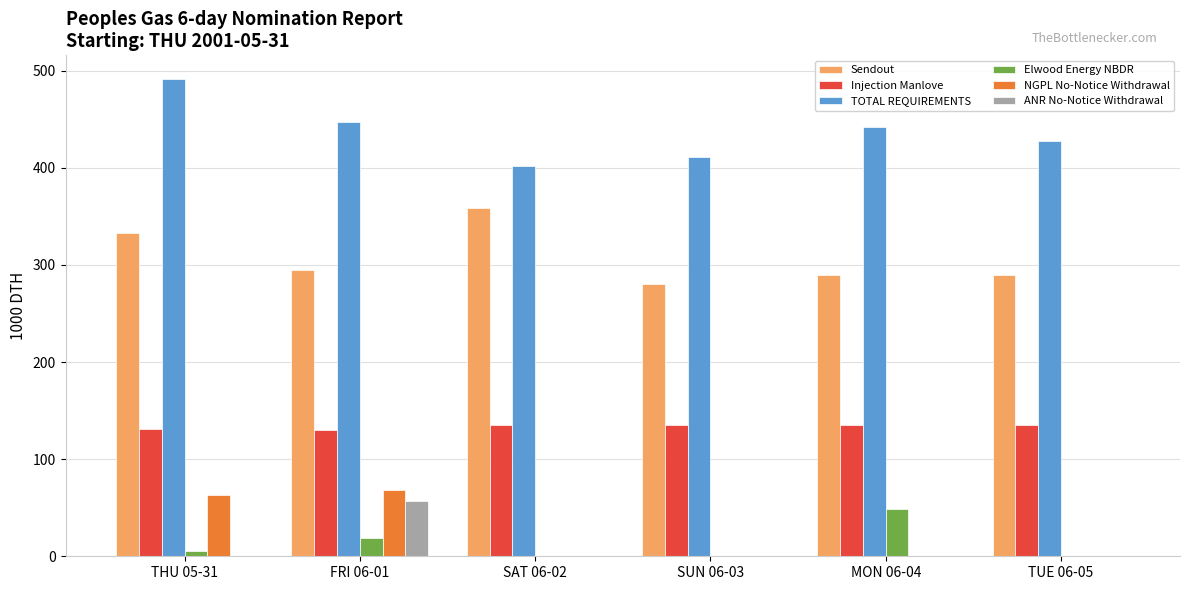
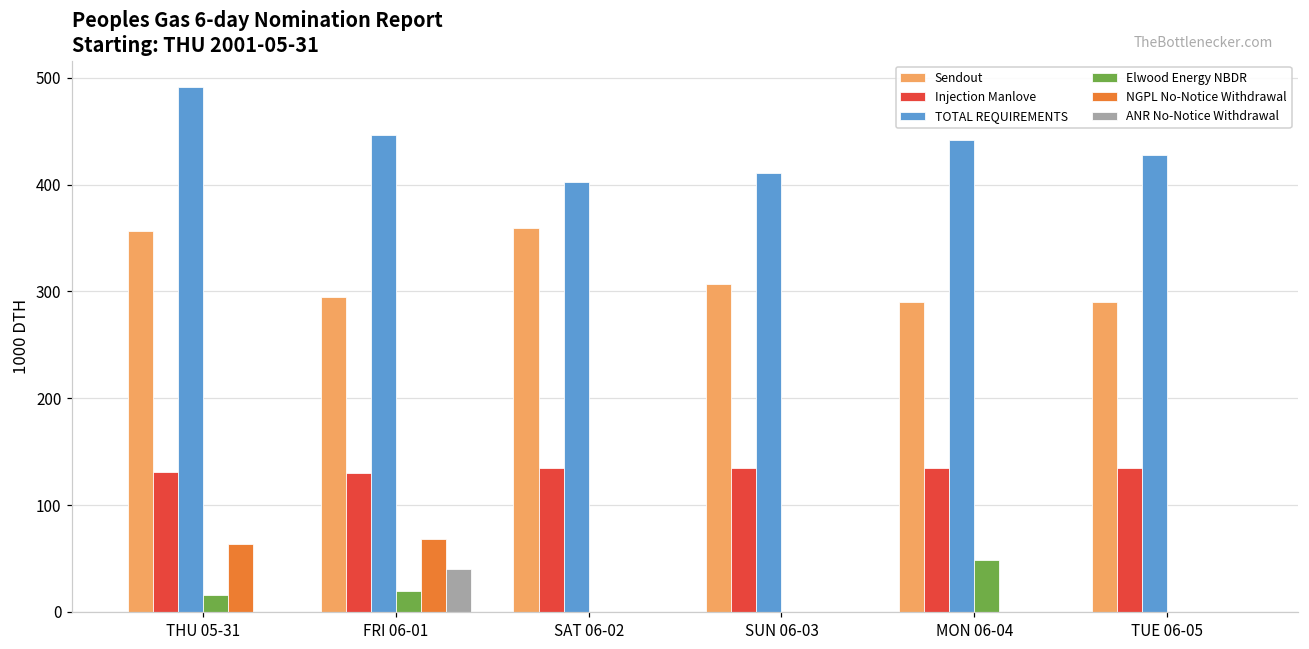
  {
    "Sendout": {
-     "THU 05-31": 330,
+     "THU 05-31": 360,
      "FRI 06-01": 300,
      "SAT 06-02": 360,
-     "SUN 06-03": 280,
+     "SUN 06-03": 310,
      "MON 06-04": 290,
      "TUE 06-05": 290
    },
    "TOTAL REQUIREMENTS": {
      "THU 05-31": 490,
      "FRI 06-01": 450,
      "SAT 06-02": 400,
      "SUN 06-03": 410,
      "MON 06-04": 440,
      "TUE 06-05": 430
    },
    "Elwood Energy NBDR": {
-     "THU 05-31": 10,
+     "THU 05-31": 20,
      "FRI 06-01": 20,
      "SAT 06-02": 0,
      "SUN 06-03": 0,
      "MON 06-04": 50,
      "TUE 06-05": 0
    },
    "ANR No-Notice Withdrawal": {
      "THU 05-31": 0,
-     "FRI 06-01": 60,
+     "FRI 06-01": 40,
      "SAT 06-02": 0,
      "SUN 06-03": 0,
      "MON 06-04": 0,
      "TUE 06-05": 0
    }
  }
